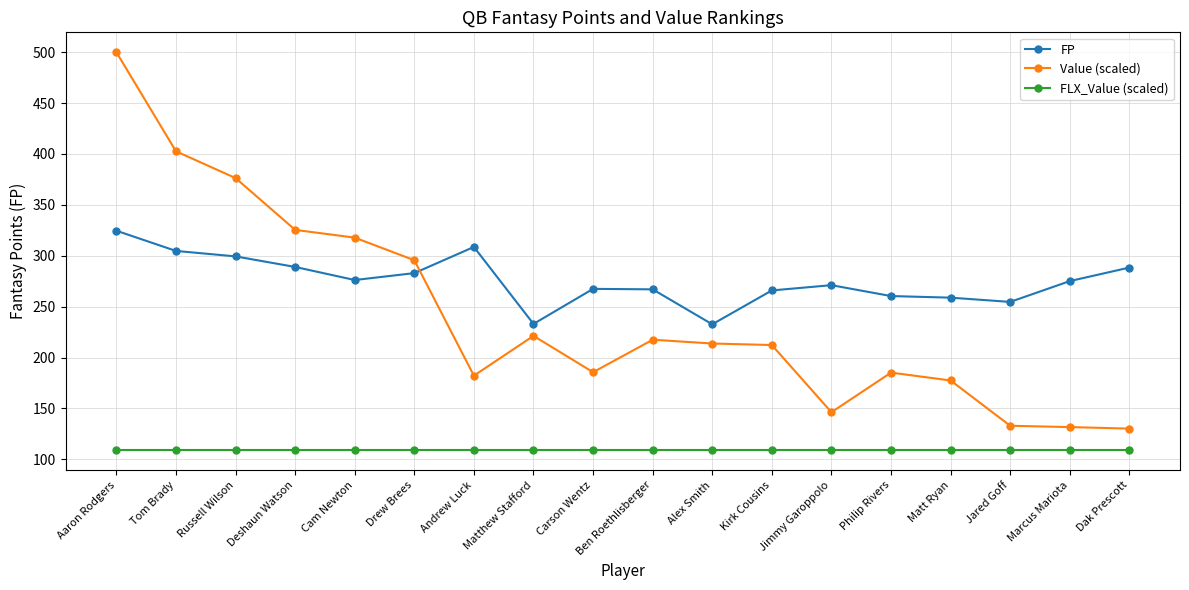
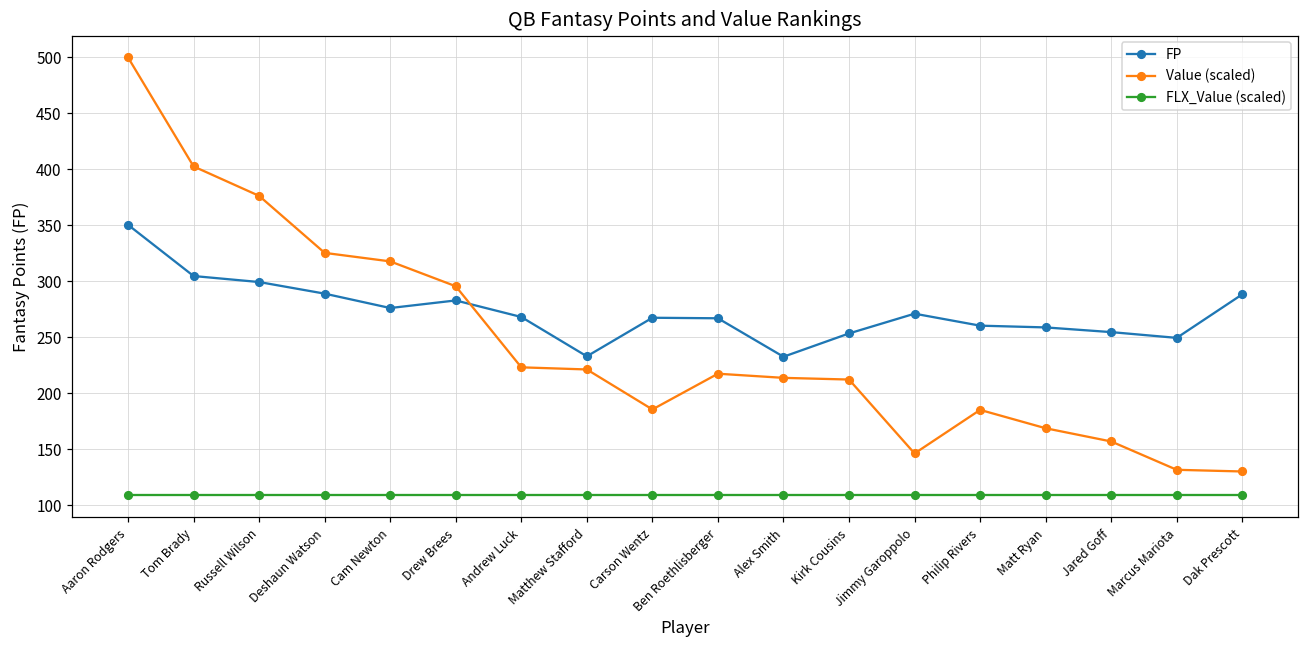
  {
    "FP": {
-     "Aaron Rodgers": 325,
+     "Aaron Rodgers": 350,
      "Tom Brady": 305,
      "Russell Wilson": 299,
      "Deshaun Watson": 289,
      "Cam Newton": 276,
      "Drew Brees": 283,
-     "Andrew Luck": 309,
+     "Andrew Luck": 268,
      "Matthew Stafford": 233,
      "Carson Wentz": 267,
      "Ben Roethlisberger": 267,
      "Alex Smith": 233,
-     "Kirk Cousins": 266,
+     "Kirk Cousins": 253,
      "Jimmy Garoppolo": 271,
      "Philip Rivers": 260,
      "Matt Ryan": 259,
      "Jared Goff": 255,
-     "Marcus Mariota": 275,
+     "Marcus Mariota": 250,
      "Dak Prescott": 288
    },
    "Value (scaled)": {
      "Aaron Rodgers": 500,
      "Tom Brady": 403,
      "Russell Wilson": 376,
      "Deshaun Watson": 325,
      "Cam Newton": 318,
      "Drew Brees": 296,
-     "Andrew Luck": 182,
+     "Andrew Luck": 223,
      "Matthew Stafford": 221,
      "Carson Wentz": 186,
      "Ben Roethlisberger": 218,
      "Alex Smith": 214,
      "Kirk Cousins": 212,
      "Jimmy Garoppolo": 146,
      "Philip Rivers": 185,
-     "Matt Ryan": 178,
-     "Jared Goff": 133,
+     "Matt Ryan": 169,
+     "Jared Goff": 157,
      "Marcus Mariota": 132,
      "Dak Prescott": 130
    },
    "FLX_Value (scaled)": {
      "Aaron Rodgers": 109,
      "Tom Brady": 109,
      "Russell Wilson": 109,
      "Deshaun Watson": 109,
      "Cam Newton": 109,
      "Drew Brees": 109,
      "Andrew Luck": 109,
      "Matthew Stafford": 109,
      "Carson Wentz": 109,
      "Ben Roethlisberger": 109,
      "Alex Smith": 109,
      "Kirk Cousins": 109,
      "Jimmy Garoppolo": 109,
      "Philip Rivers": 109,
      "Matt Ryan": 109,
      "Jared Goff": 109,
      "Marcus Mariota": 109,
      "Dak Prescott": 109
    }
  }
